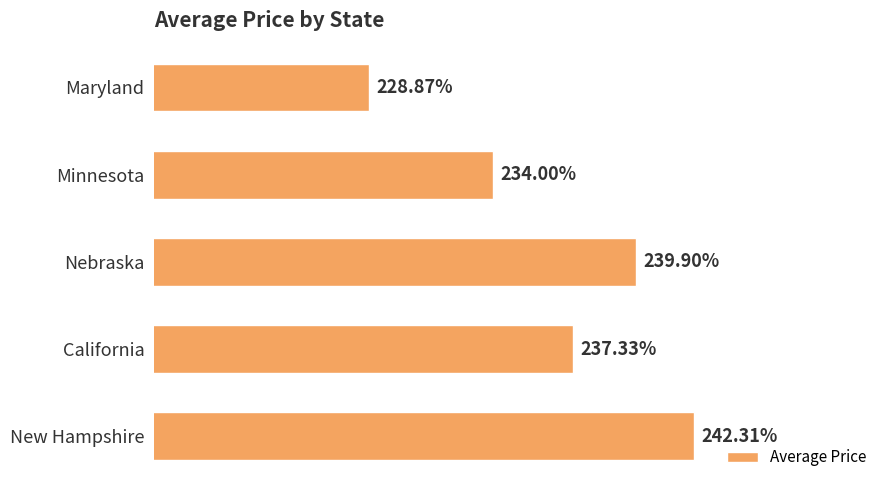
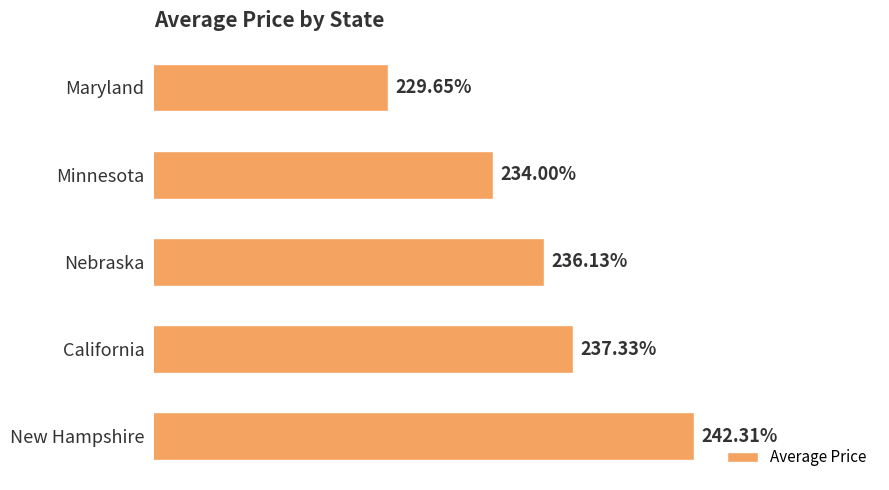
  {
-   "Maryland": "228.87%",
+   "Maryland": "229.65%",
    "Minnesota": "234.00%",
-   "Nebraska": "239.90%",
+   "Nebraska": "236.13%",
    "California": "237.33%",
    "New Hampshire": "242.31%"
  }
